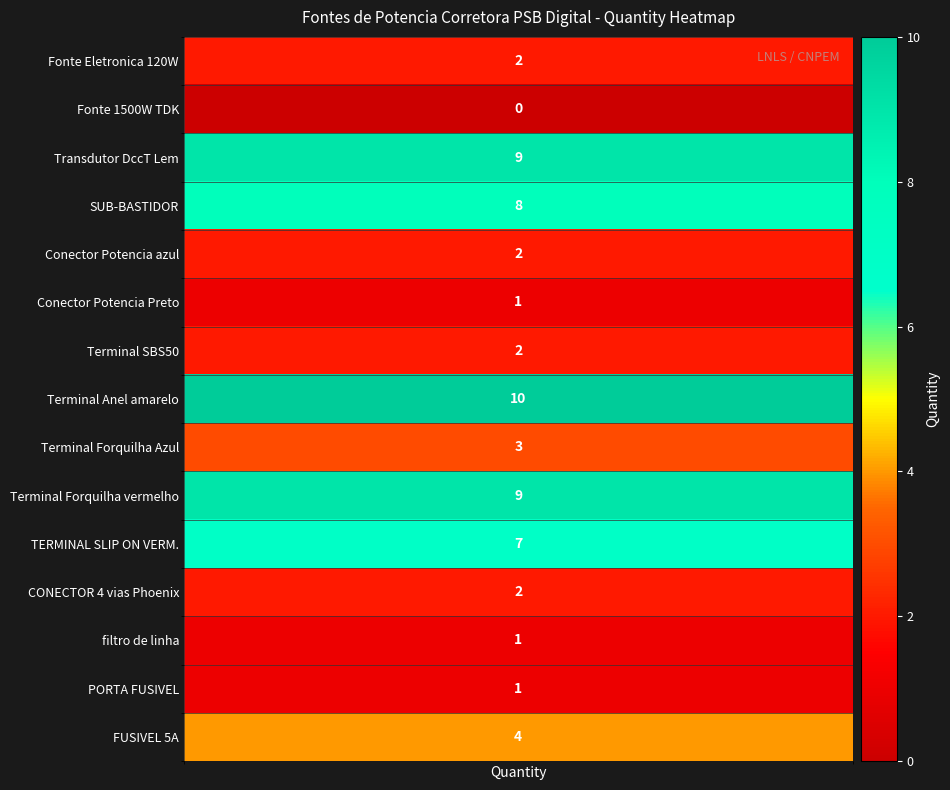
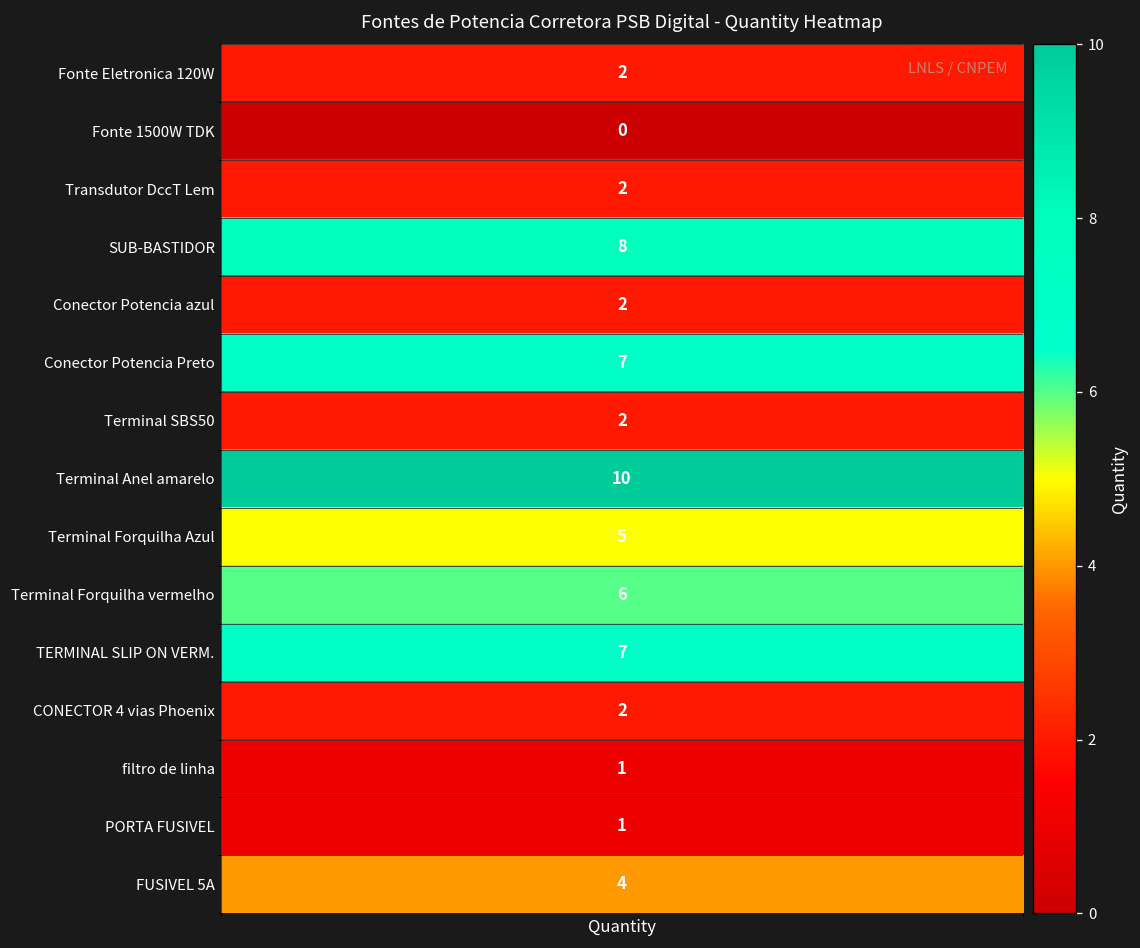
  {
    "Fonte 1500W TDK": {
      "Quantity": 0
    },
    "Transdutor DccT Lem": {
-     "Quantity": 9
+     "Quantity": 2
    },
    "SUB-BASTIDOR": {
      "Quantity": 8
    },
    "Conector Potencia azul": {
      "Quantity": 2
    },
    "Conector Potencia Preto": {
-     "Quantity": 1
+     "Quantity": 7
    },
    "Terminal SBS50": {
      "Quantity": 2
    },
    "Terminal Anel amarelo": {
      "Quantity": 10
    },
    "Terminal Forquilha Azul": {
-     "Quantity": 3
+     "Quantity": 5
    },
    "Terminal Forquilha vermelho": {
-     "Quantity": 9
+     "Quantity": 6
    },
    "TERMINAL SLIP ON VERM.": {
      "Quantity": 7
    },
    "CONECTOR 4 vias Phoenix": {
      "Quantity": 2
    },
    "filtro de linha": {
      "Quantity": 1
    },
    "PORTA FUSIVEL": {
      "Quantity": 1
    },
    "FUSIVEL 5A": {
      "Quantity": 4
    }
  }
